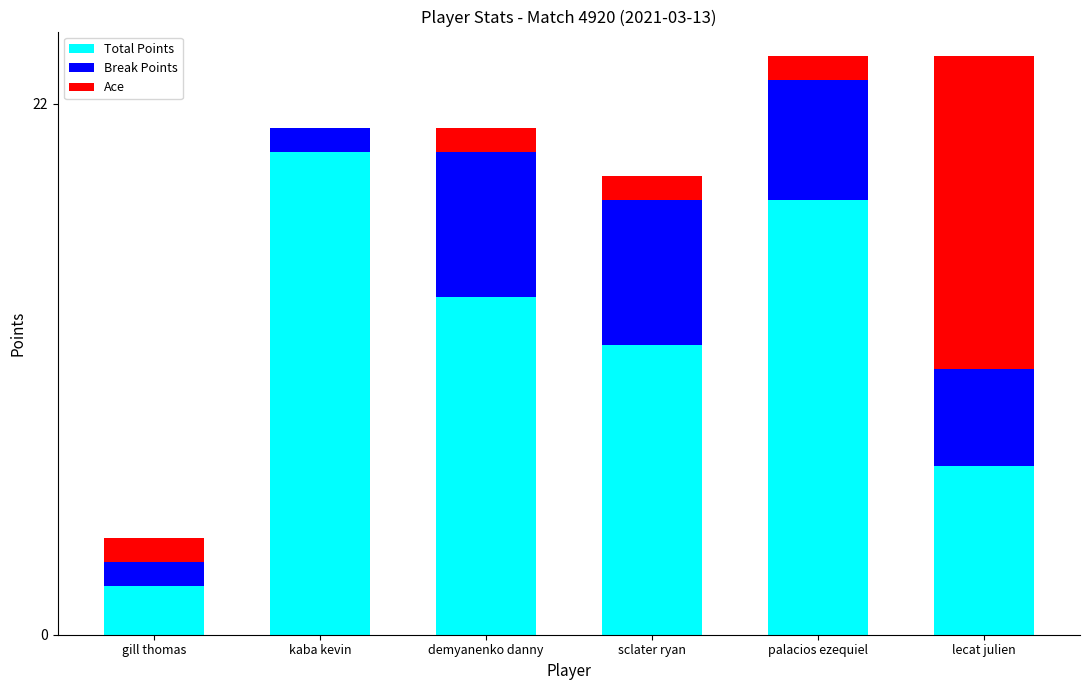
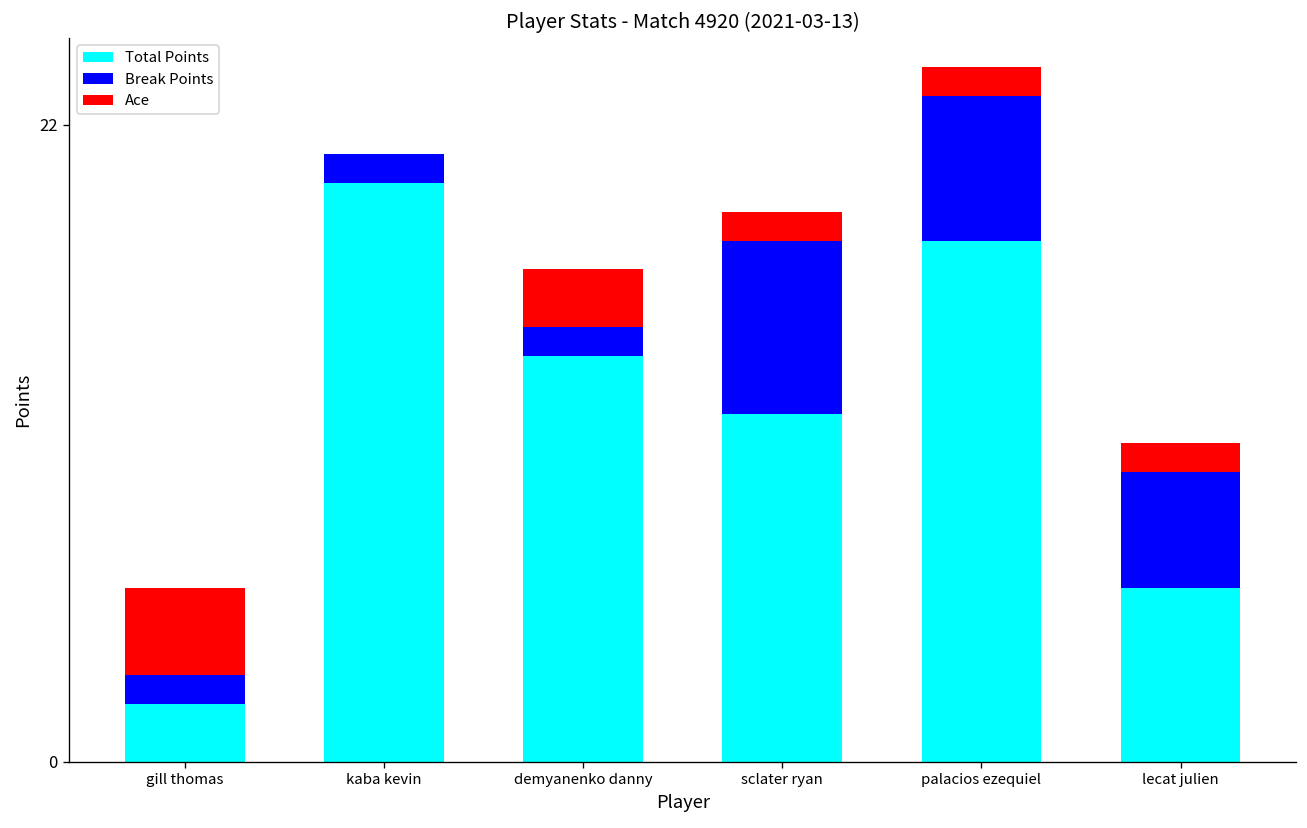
  {
    "Total Points": {
      "gill thomas": 2,
      "kaba kevin": 20,
      "demyanenko danny": 14,
      "sclater ryan": 12,
      "palacios ezequiel": 18,
-     "lecat julien": 7
+     "lecat julien": 6
    },
    "Break Points": {
      "gill thomas": 1,
      "kaba kevin": 1,
-     "demyanenko danny": 6,
+     "demyanenko danny": 1,
      "sclater ryan": 6,
      "palacios ezequiel": 5,
      "lecat julien": 4
    },
    "Ace": {
-     "gill thomas": 1,
+     "gill thomas": 3,
      "kaba kevin": 0,
-     "demyanenko danny": 1,
+     "demyanenko danny": 2,
      "sclater ryan": 1,
      "palacios ezequiel": 1,
-     "lecat julien": 13
+     "lecat julien": 1
    }
  }
